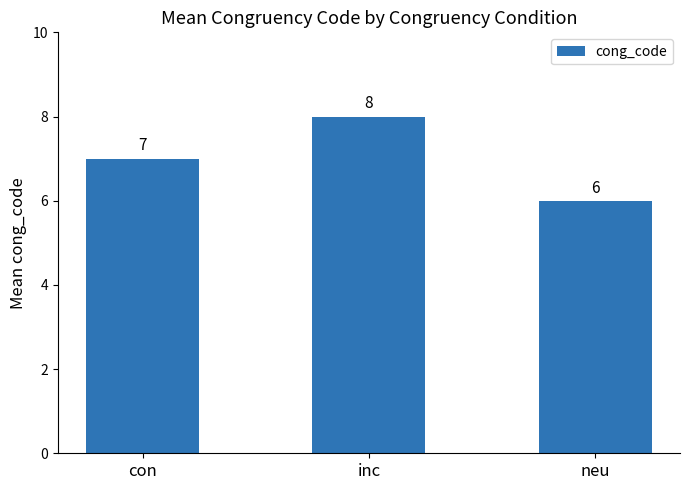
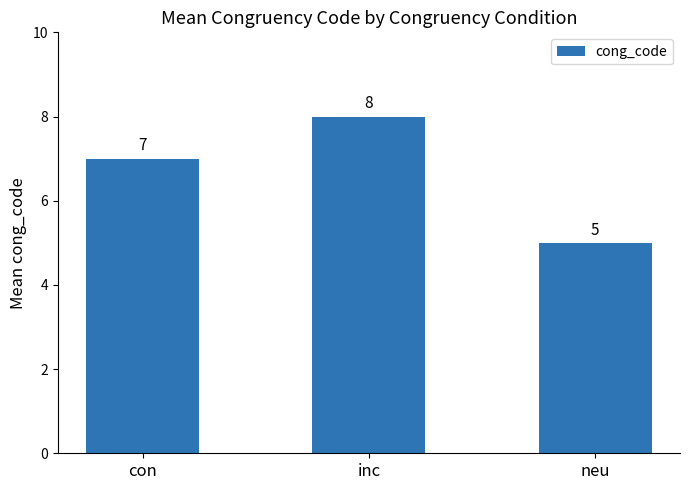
  {
    "con": 7,
    "inc": 8,
-   "neu": 6
+   "neu": 5
  }
